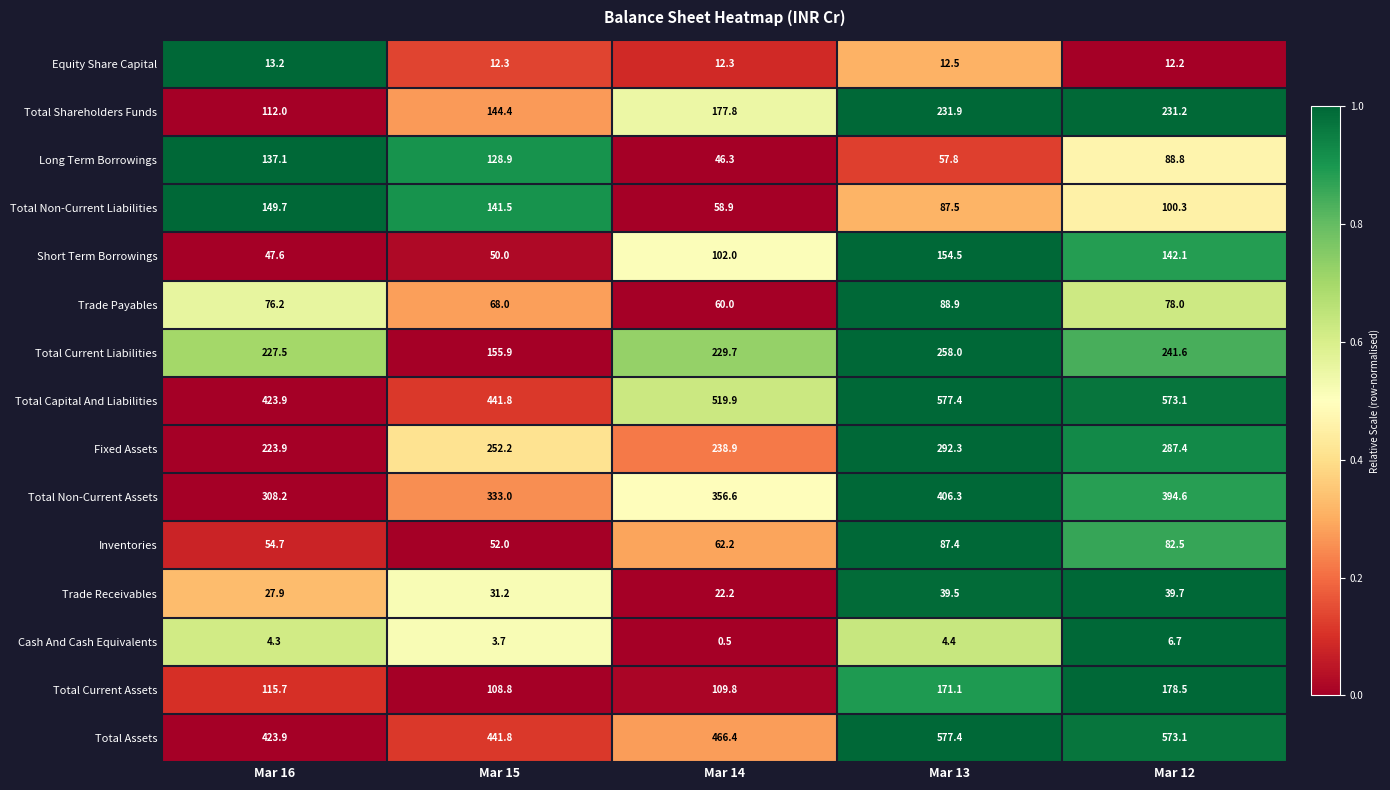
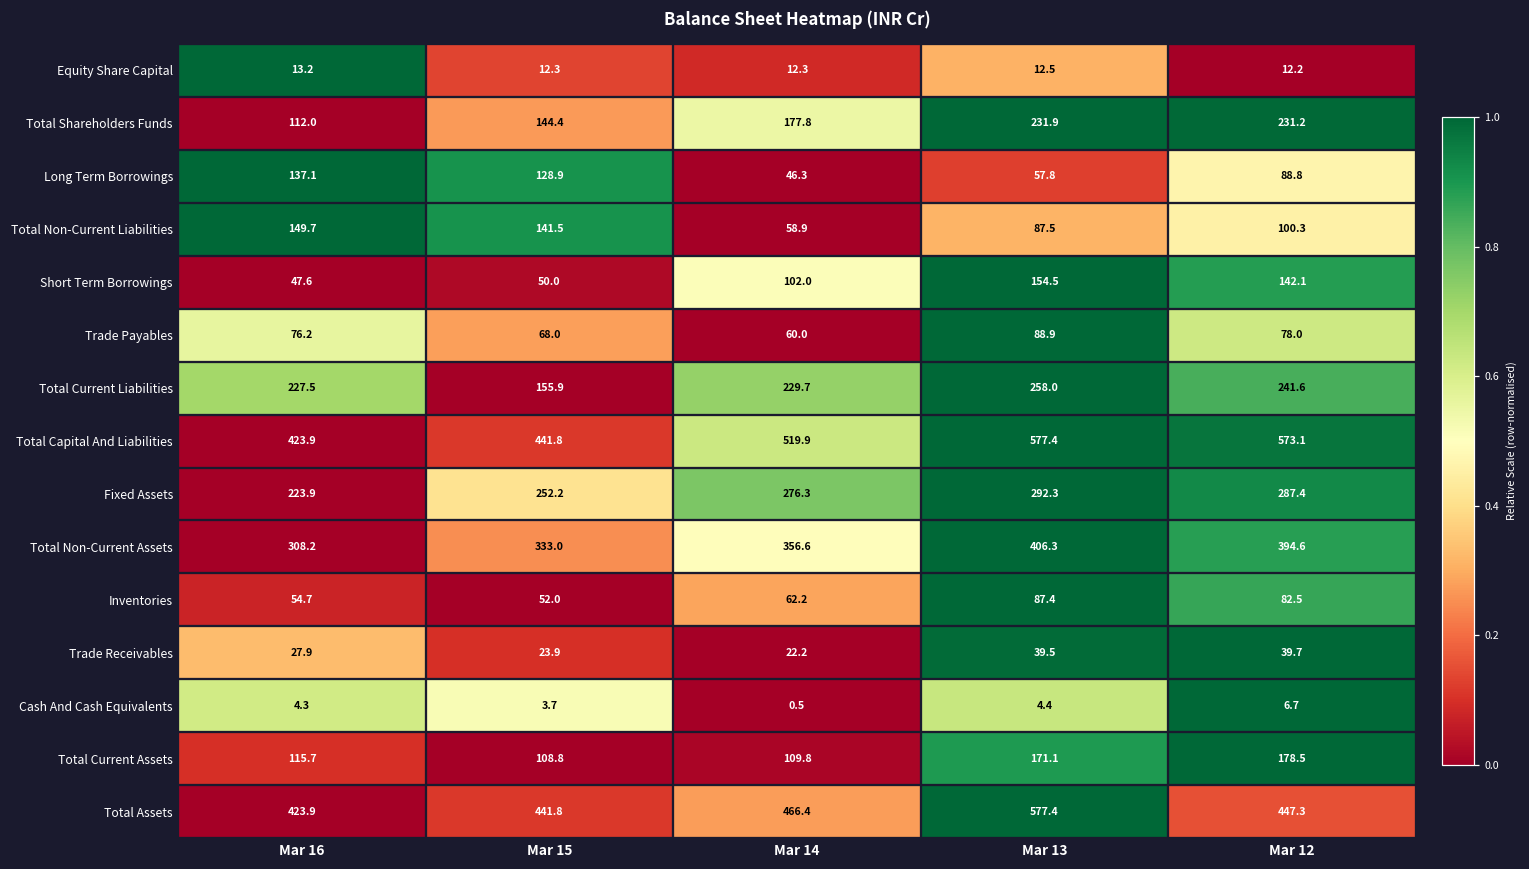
  {
    "Equity Share Capital": {
      "Mar 16": 13.2,
      "Mar 15": 12.3,
      "Mar 14": 12.3,
      "Mar 13": 12.5,
      "Mar 12": 12.2
    },
    "Total Shareholders Funds": {
      "Mar 16": 112.0,
      "Mar 15": 144.4,
      "Mar 14": 177.8,
      "Mar 13": 231.9,
      "Mar 12": 231.2
    },
    "Long Term Borrowings": {
      "Mar 16": 137.1,
      "Mar 15": 128.9,
      "Mar 14": 46.3,
      "Mar 13": 57.8,
      "Mar 12": 88.8
    },
    "Total Non-Current Liabilities": {
      "Mar 16": 149.7,
      "Mar 15": 141.5,
      "Mar 14": 58.9,
      "Mar 13": 87.5,
      "Mar 12": 100.3
    },
    "Short Term Borrowings": {
      "Mar 16": 47.6,
      "Mar 15": 50.0,
      "Mar 14": 102.0,
      "Mar 13": 154.5,
      "Mar 12": 142.1
    },
    "Trade Payables": {
      "Mar 16": 76.2,
      "Mar 15": 68.0,
      "Mar 14": 60.0,
      "Mar 13": 88.9,
      "Mar 12": 78.0
    },
    "Total Current Liabilities": {
      "Mar 16": 227.5,
      "Mar 15": 155.9,
      "Mar 14": 229.7,
      "Mar 13": 258.0,
      "Mar 12": 241.6
    },
    "Total Capital And Liabilities": {
      "Mar 16": 423.9,
      "Mar 15": 441.8,
      "Mar 14": 519.9,
      "Mar 13": 577.4,
      "Mar 12": 573.1
    },
    "Fixed Assets": {
      "Mar 16": 223.9,
      "Mar 15": 252.2,
-     "Mar 14": 238.9,
+     "Mar 14": 276.3,
      "Mar 13": 292.3,
      "Mar 12": 287.4
    },
    "Total Non-Current Assets": {
      "Mar 16": 308.2,
      "Mar 15": 333.0,
      "Mar 14": 356.6,
      "Mar 13": 406.3,
      "Mar 12": 394.6
    },
    "Inventories": {
      "Mar 16": 54.7,
      "Mar 15": 52.0,
      "Mar 14": 62.2,
      "Mar 13": 87.4,
      "Mar 12": 82.5
    },
    "Trade Receivables": {
      "Mar 16": 27.9,
-     "Mar 15": 31.2,
+     "Mar 15": 23.9,
      "Mar 14": 22.2,
      "Mar 13": 39.5,
      "Mar 12": 39.7
    },
    "Cash And Cash Equivalents": {
      "Mar 16": 4.3,
      "Mar 15": 3.7,
      "Mar 14": 0.5,
      "Mar 13": 4.4,
      "Mar 12": 6.7
    },
    "Total Current Assets": {
      "Mar 16": 115.7,
      "Mar 15": 108.8,
      "Mar 14": 109.8,
      "Mar 13": 171.1,
      "Mar 12": 178.5
    },
    "Total Assets": {
      "Mar 16": 423.9,
      "Mar 15": 441.8,
      "Mar 14": 466.4,
      "Mar 13": 577.4,
-     "Mar 12": 573.1
+     "Mar 12": 447.3
    }
  }
